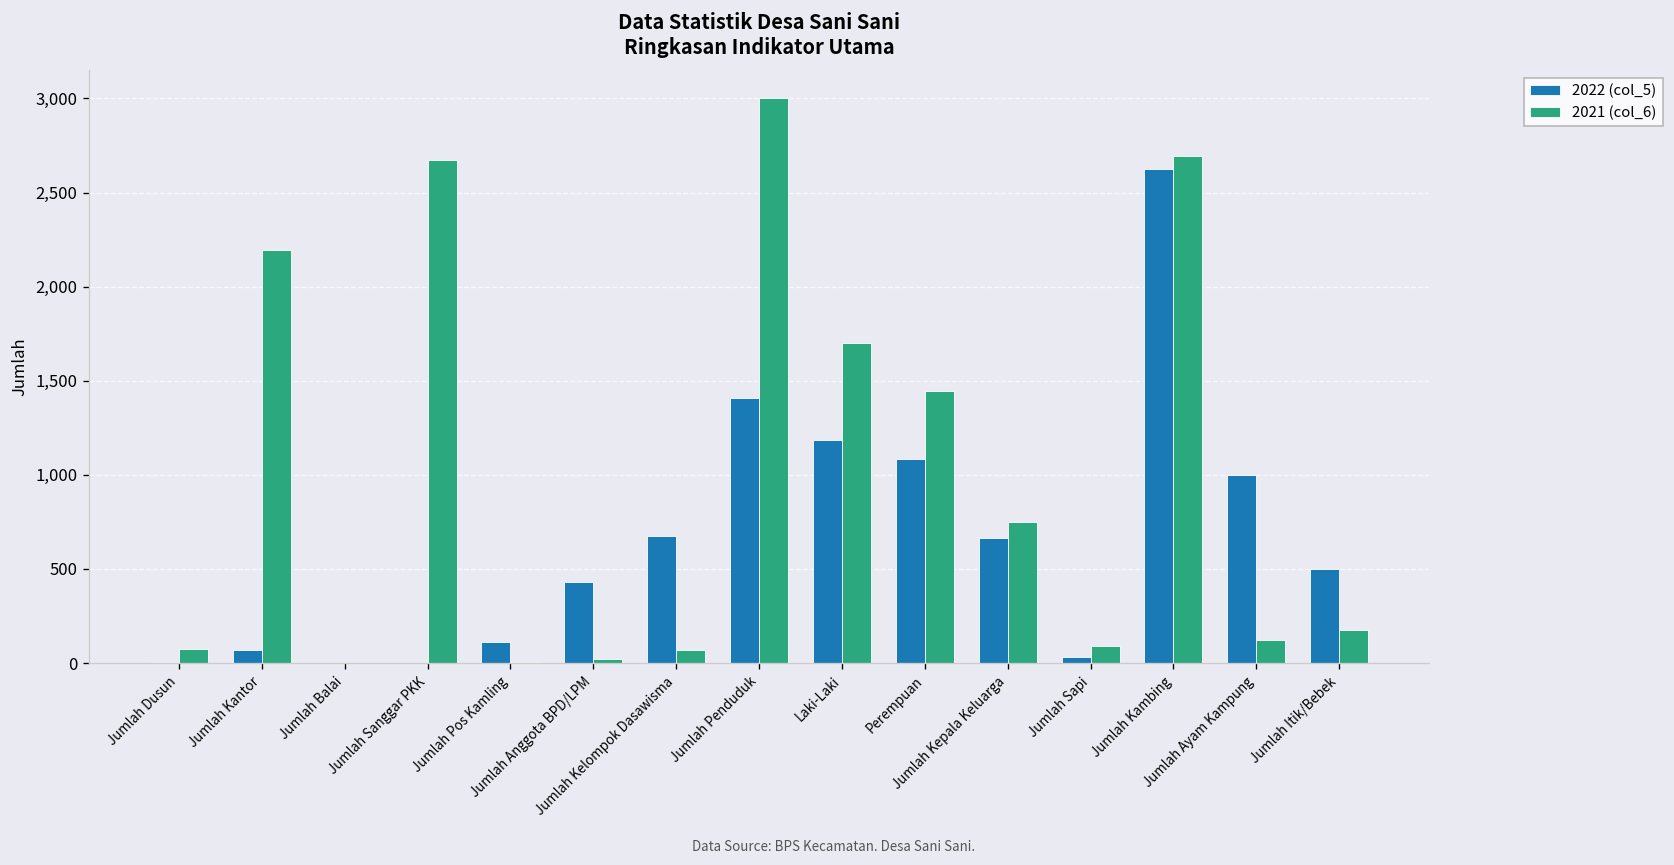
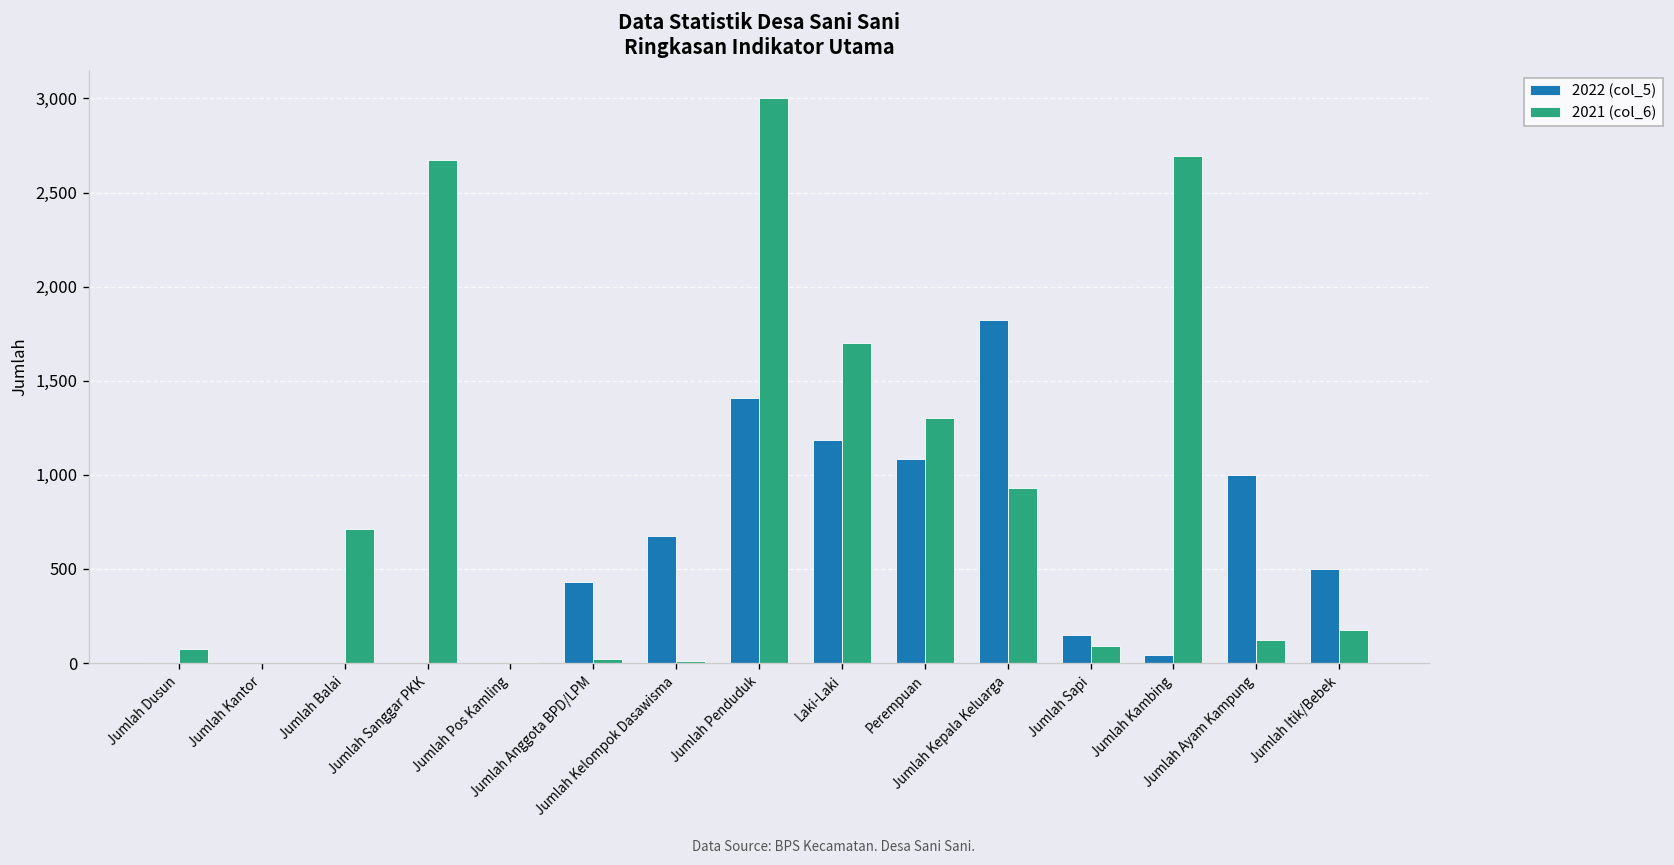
  {
    "2022 (col_5)": {
-     "Jumlah Kantor": "70",
-     "Jumlah Pos Kamling": "110",
+     "Jumlah Kantor": "0",
+     "Jumlah Pos Kamling": "0",
      "Jumlah Anggota BPD/LPM": "430",
      "Jumlah Kelompok Dasawisma": "670",
      "Jumlah Penduduk": "1,410",
      "Laki-Laki": "1,190",
      "Perempuan": "1,090",
-     "Jumlah Kepala Keluarga": "670",
-     "Jumlah Sapi": "30",
-     "Jumlah Kambing": "2,620",
+     "Jumlah Kepala Keluarga": "1,830",
+     "Jumlah Sapi": "150",
+     "Jumlah Kambing": "40",
      "Jumlah Ayam Kampung": "1,000",
      "Jumlah Itik/Bebek": "500"
    },
    "2021 (col_6)": {
      "Jumlah Dusun": "70",
-     "Jumlah Kantor": "2,190",
-     "Jumlah Balai": "0",
+     "Jumlah Kantor": "0",
+     "Jumlah Balai": "710",
      "Jumlah Sanggar PKK": "2,670",
      "Jumlah Anggota BPD/LPM": "20",
-     "Jumlah Kelompok Dasawisma": "70",
+     "Jumlah Kelompok Dasawisma": "10",
      "Jumlah Penduduk": "3,000",
      "Laki-Laki": "1,700",
-     "Perempuan": "1,440",
-     "Jumlah Kepala Keluarga": "750",
+     "Perempuan": "1,300",
+     "Jumlah Kepala Keluarga": "930",
      "Jumlah Sapi": "90",
      "Jumlah Kambing": "2,690",
      "Jumlah Ayam Kampung": "120",
      "Jumlah Itik/Bebek": "180"
    }
  }
